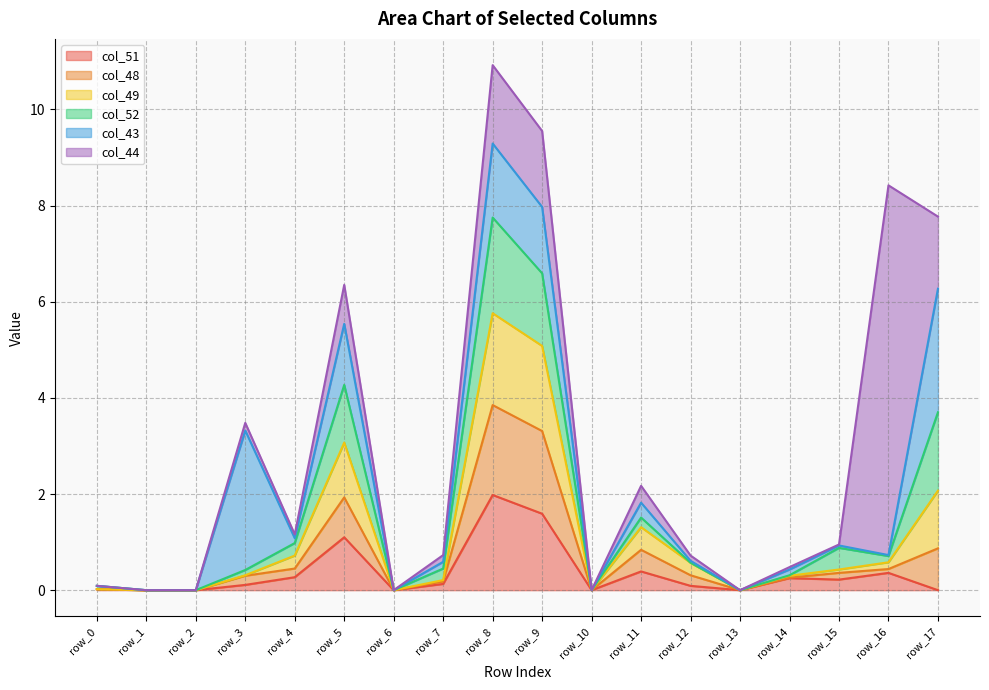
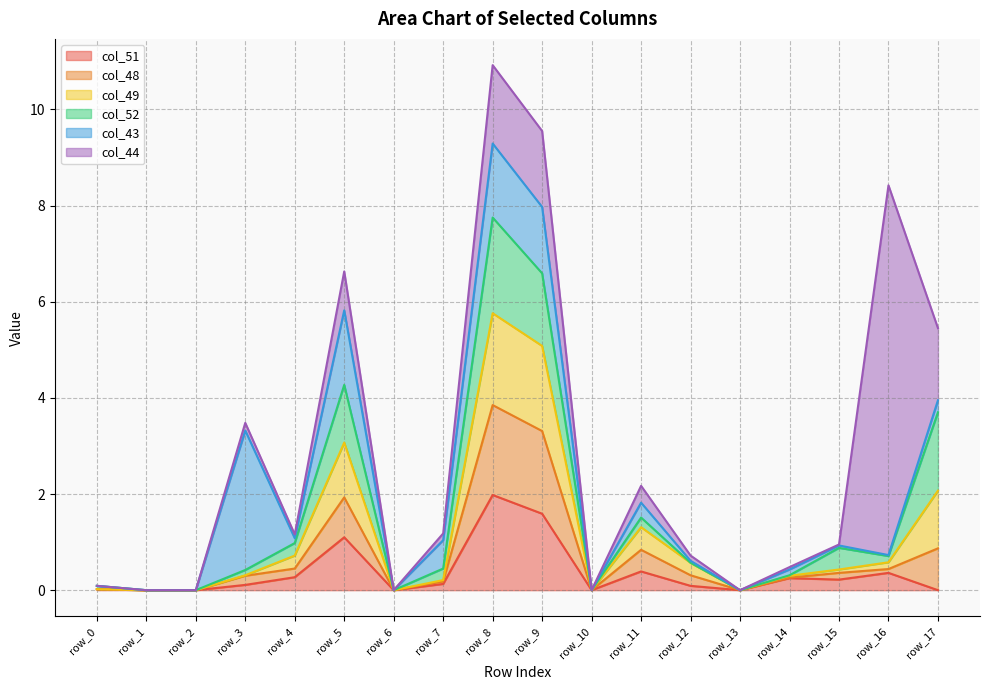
  {
    "col_52": {
      "row_3": 0.1,
      "row_4": 0.3,
      "row_5": 1.2,
      "row_7": 0.2,
      "row_8": 2.0,
      "row_9": 1.5,
      "row_11": 0.2,
      "row_17": 1.6
    },
    "col_43": {
      "row_3": 2.9,
      "row_4": 0.1,
-     "row_5": 1.3,
-     "row_7": 0.1,
+     "row_5": 1.5,
+     "row_7": 0.6,
      "row_8": 1.5,
      "row_9": 1.4,
      "row_11": 0.3,
-     "row_17": 2.6
+     "row_17": 0.3
    },
    "col_44": {
      "row_3": 0.2,
      "row_4": 0.1,
      "row_5": 0.8,
      "row_7": 0.1,
      "row_8": 1.6,
      "row_9": 1.6,
      "row_11": 0.3,
      "row_12": 0.1,
      "row_16": 7.7,
      "row_17": 1.5
    }
  }
